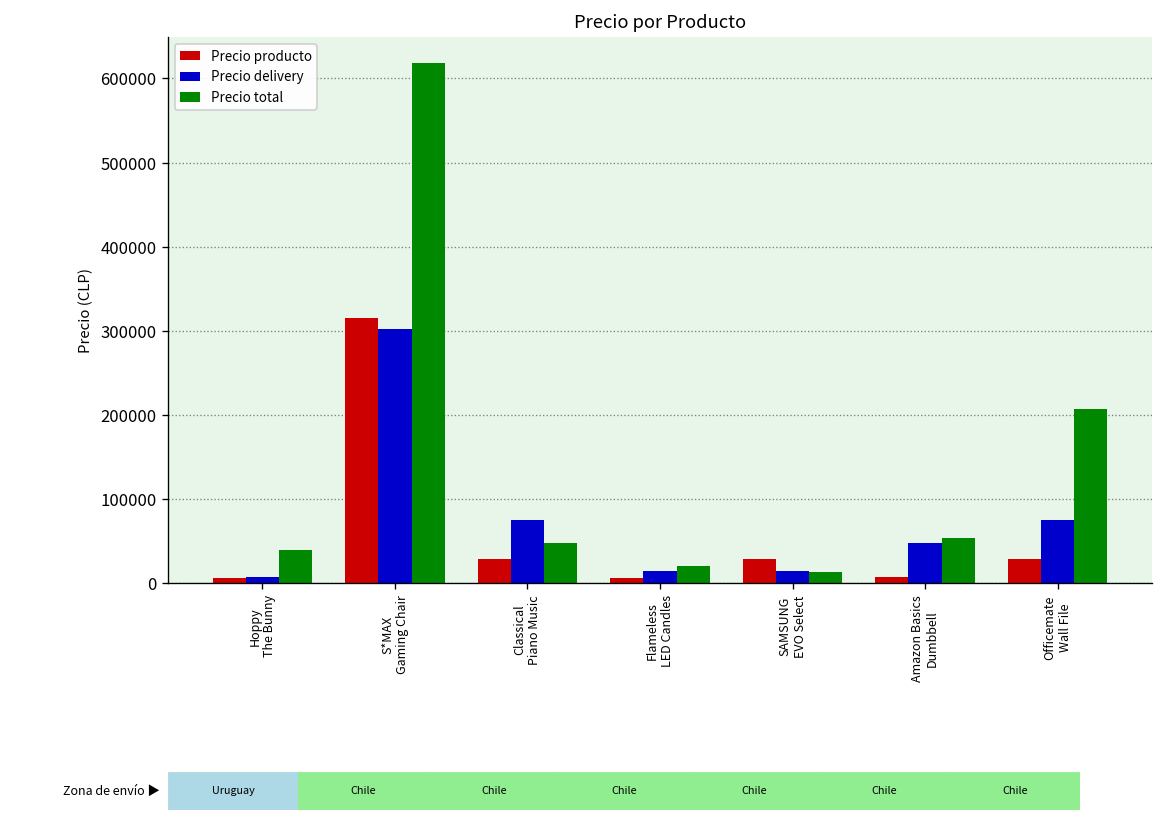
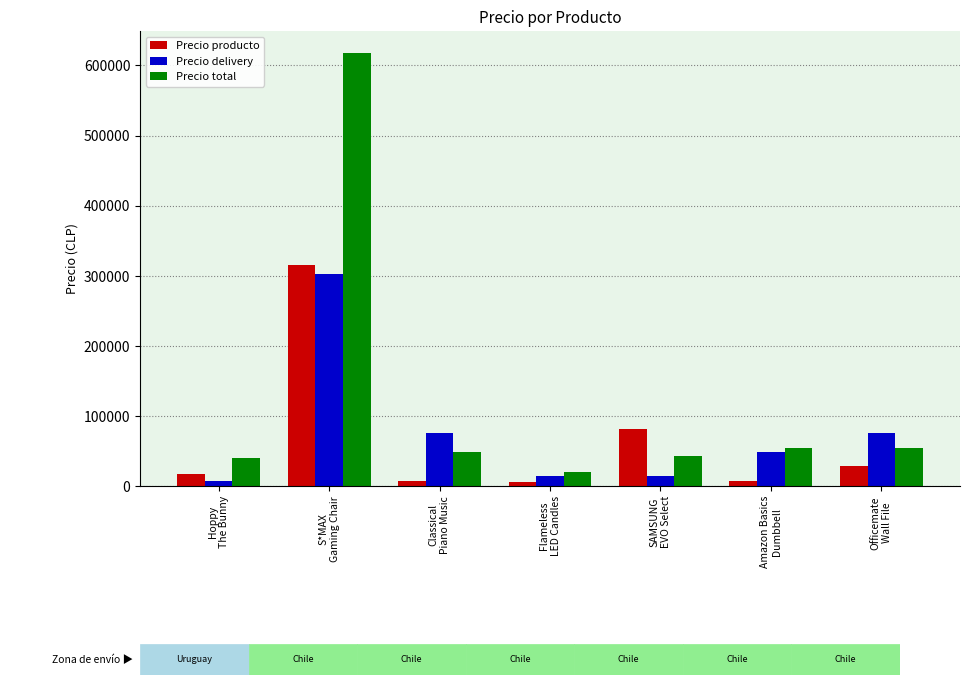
  {
    "Precio producto": {
-     "Hoppy The Bunny": 10000,
+     "Hoppy The Bunny": 20000,
      "S*MAX Gaming Chair": 320000,
-     "Classical Piano Music": 30000,
+     "Classical Piano Music": 10000,
      "Flameless LED Candles": 10000,
-     "SAMSUNG EVO Select": 30000,
+     "SAMSUNG EVO Select": 80000,
      "Amazon Basics Dumbbell": 10000,
      "Officemate Wall File": 30000
    },
    "Precio delivery": {
      "Hoppy The Bunny": 10000,
      "S*MAX Gaming Chair": 300000,
      "Classical Piano Music": 80000,
      "Flameless LED Candles": 10000,
      "SAMSUNG EVO Select": 10000,
      "Amazon Basics Dumbbell": 50000,
      "Officemate Wall File": 80000
    },
    "Precio total": {
      "Hoppy The Bunny": 40000,
      "S*MAX Gaming Chair": 620000,
      "Classical Piano Music": 50000,
      "Flameless LED Candles": 20000,
-     "SAMSUNG EVO Select": 10000,
+     "SAMSUNG EVO Select": 40000,
      "Amazon Basics Dumbbell": 50000,
-     "Officemate Wall File": 210000
+     "Officemate Wall File": 50000
    }
  }
